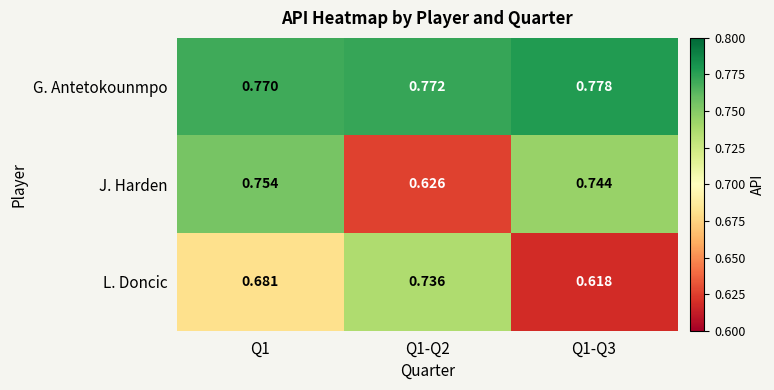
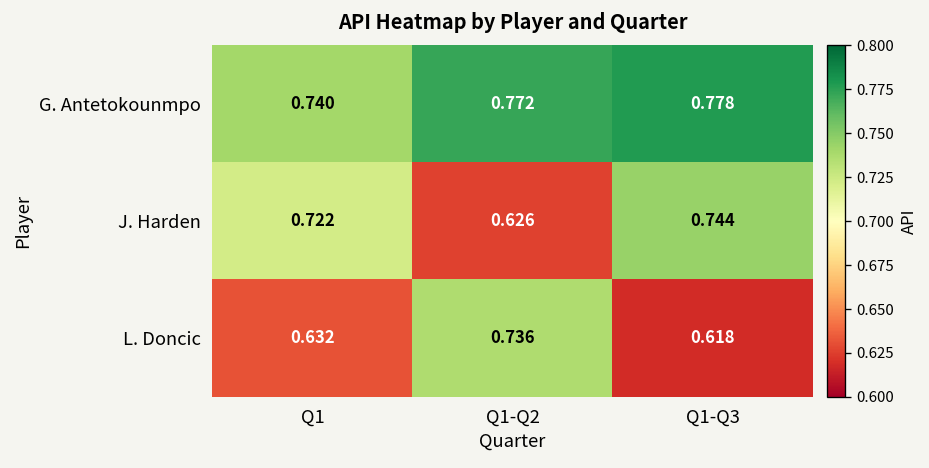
  {
    "G. Antetokounmpo": {
-     "Q1": 0.770,
+     "Q1": 0.740,
      "Q1-Q2": 0.772,
      "Q1-Q3": 0.778
    },
    "J. Harden": {
-     "Q1": 0.754,
+     "Q1": 0.722,
      "Q1-Q2": 0.626,
      "Q1-Q3": 0.744
    },
    "L. Doncic": {
-     "Q1": 0.681,
+     "Q1": 0.632,
      "Q1-Q2": 0.736,
      "Q1-Q3": 0.618
    }
  }
